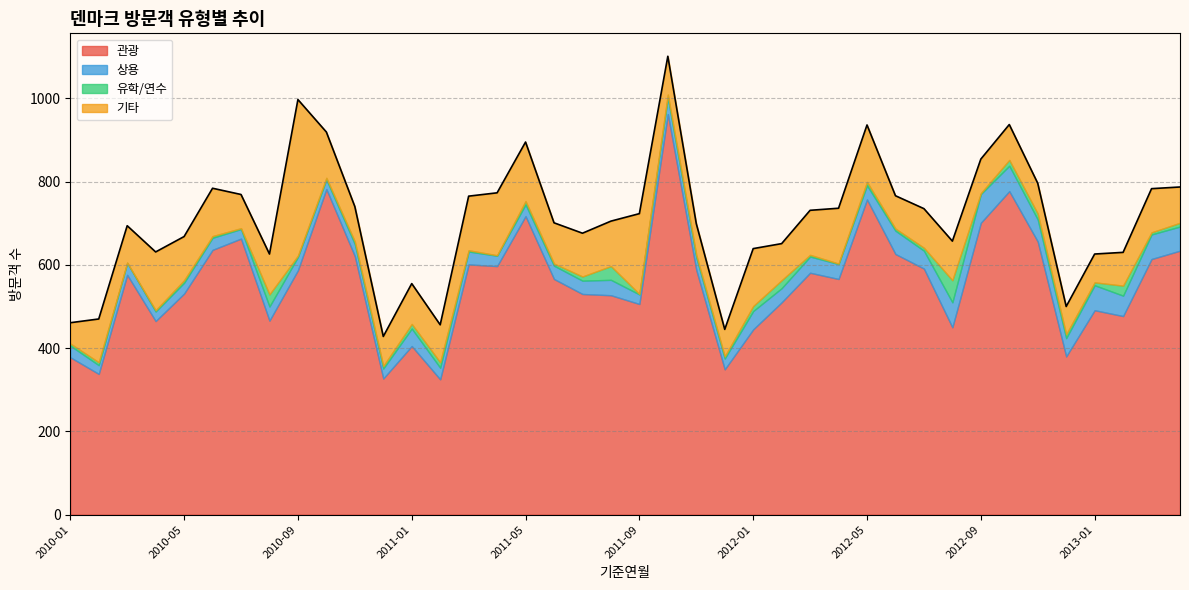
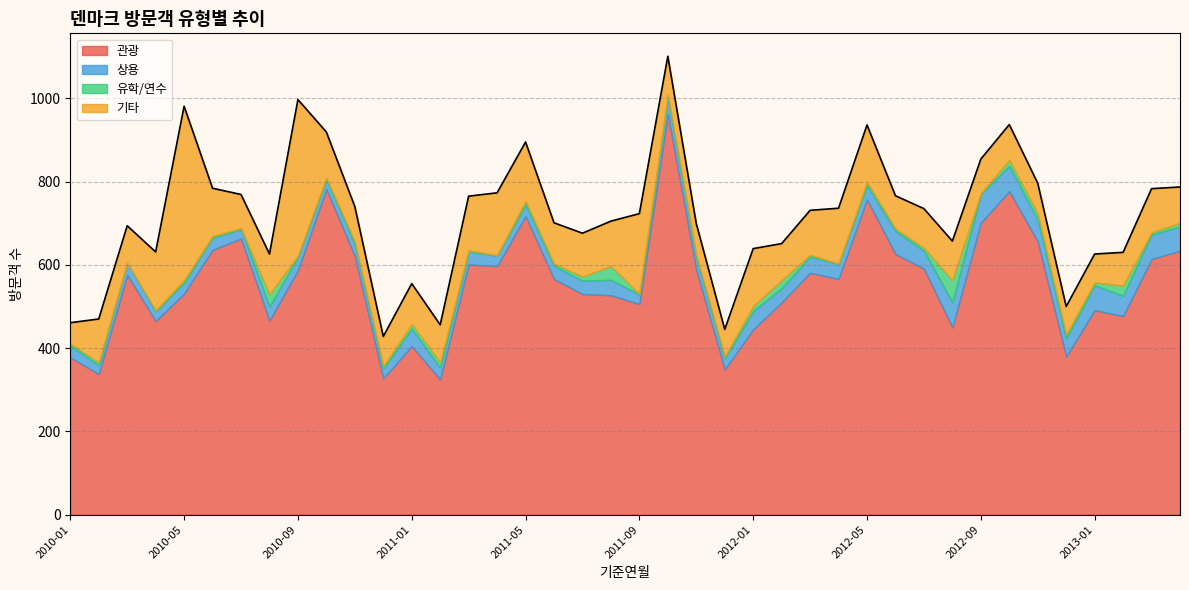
  {
    "관광": {
      "2010-01": 380,
      "2010-05": 530,
      "2010-09": 590,
      "2011-01": 410,
      "2011-05": 720,
      "2011-09": 510,
      "2012-01": 450,
      "2012-05": 760,
      "2012-09": 700,
      "2013-01": 490
    },
    "상용": {
      "2011-01": 40,
      "2011-05": 30,
      "2012-01": 40,
      "2012-05": 30,
      "2013-01": 60
    },
    "유학/연수": {
      "2011-01": 10,
      "2011-05": 10,
      "2012-01": 10,
      "2012-05": 10,
      "2013-01": 10
    },
    "기타": {
      "2010-01": 50,
-     "2010-05": 110,
+     "2010-05": 420,
      "2010-09": 380,
      "2011-01": 100,
      "2011-05": 140,
      "2011-09": 190,
      "2012-01": 140,
      "2012-05": 140,
      "2012-09": 80,
      "2013-01": 70
    }
  }
